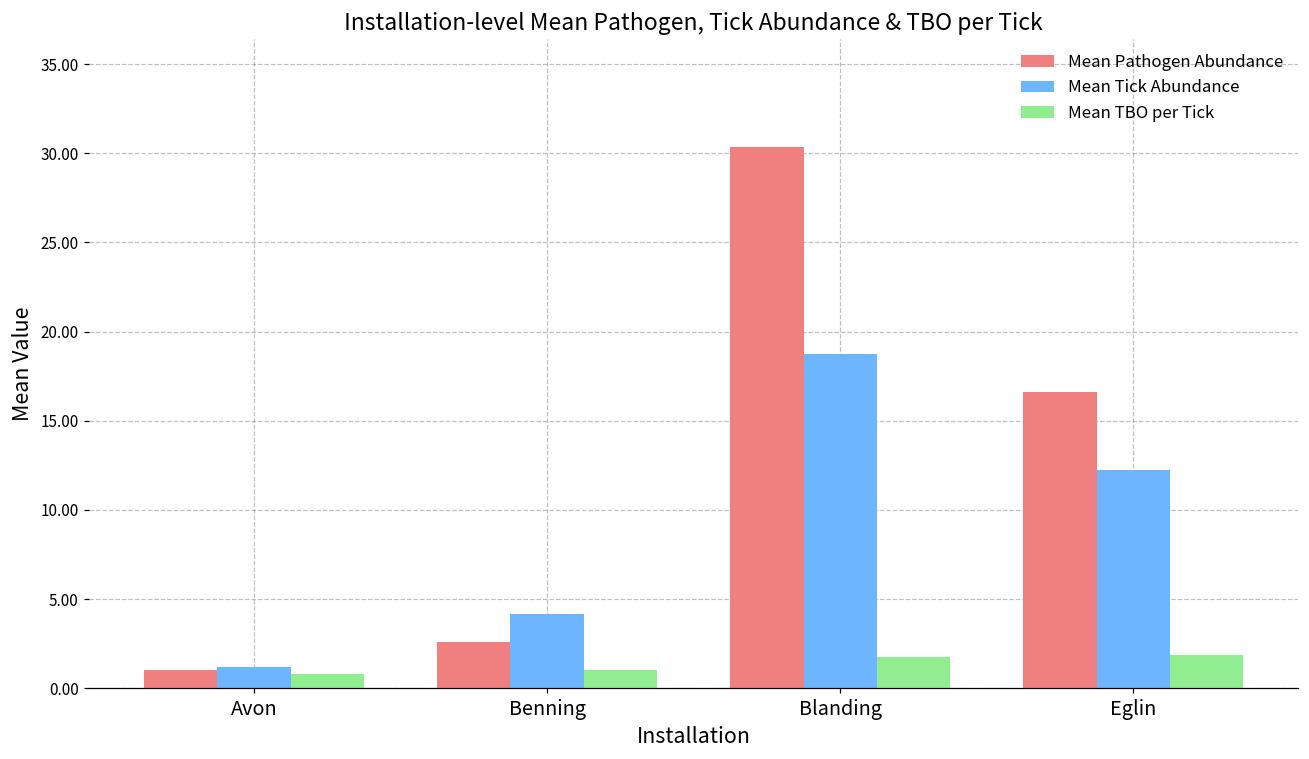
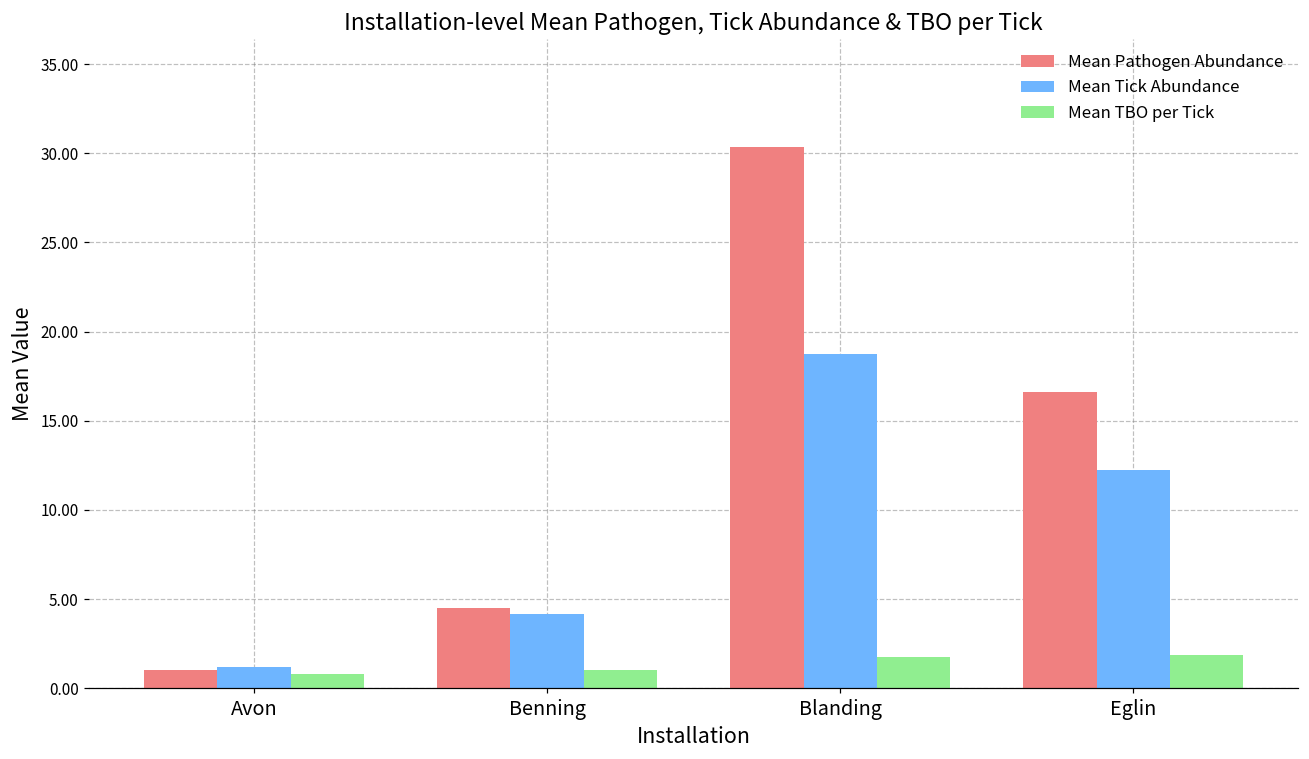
  {
    "Mean Pathogen Abundance": {
      "Avon": 1.0,
-     "Benning": 2.6,
+     "Benning": 4.5,
      "Blanding": 30.3,
      "Eglin": 16.6
    },
    "Mean Tick Abundance": {
      "Avon": 1.2,
      "Benning": 4.2,
      "Blanding": 18.8,
      "Eglin": 12.3
    },
    "Mean TBO per Tick": {
      "Avon": 0.8,
      "Benning": 1.0,
      "Blanding": 1.8,
      "Eglin": 1.9
    }
  }
